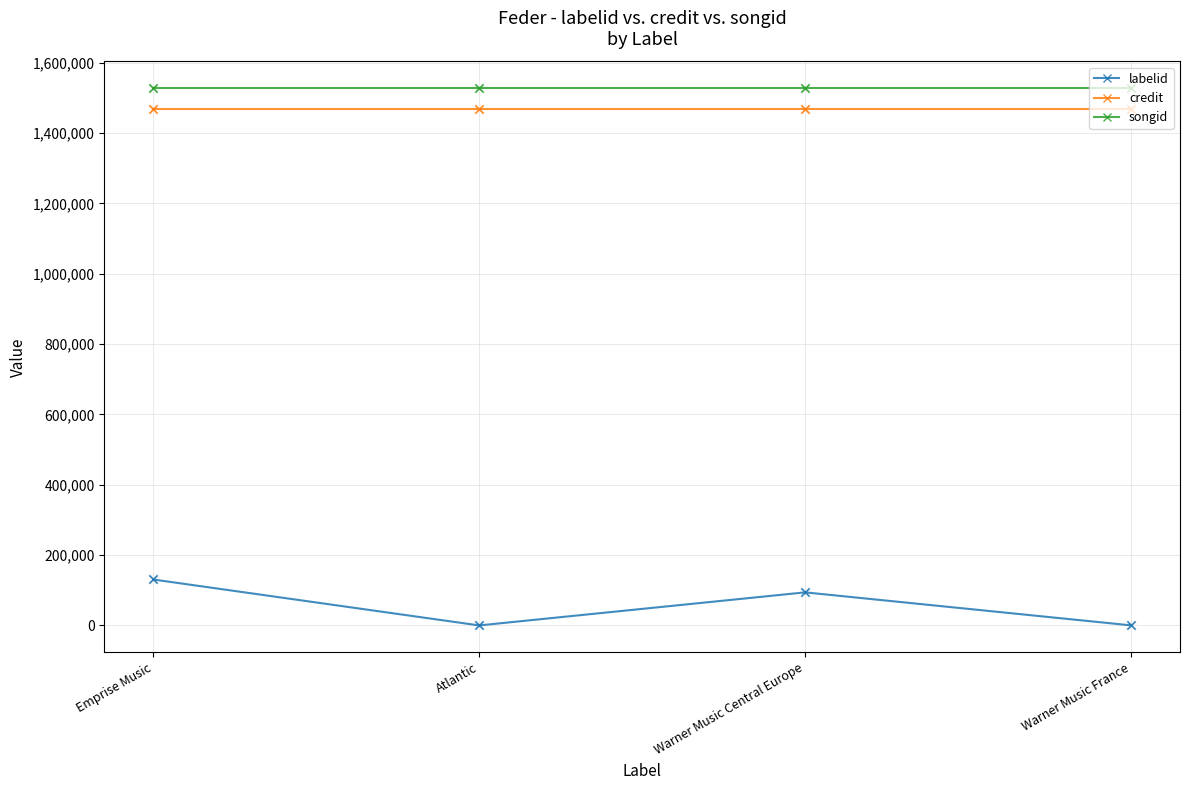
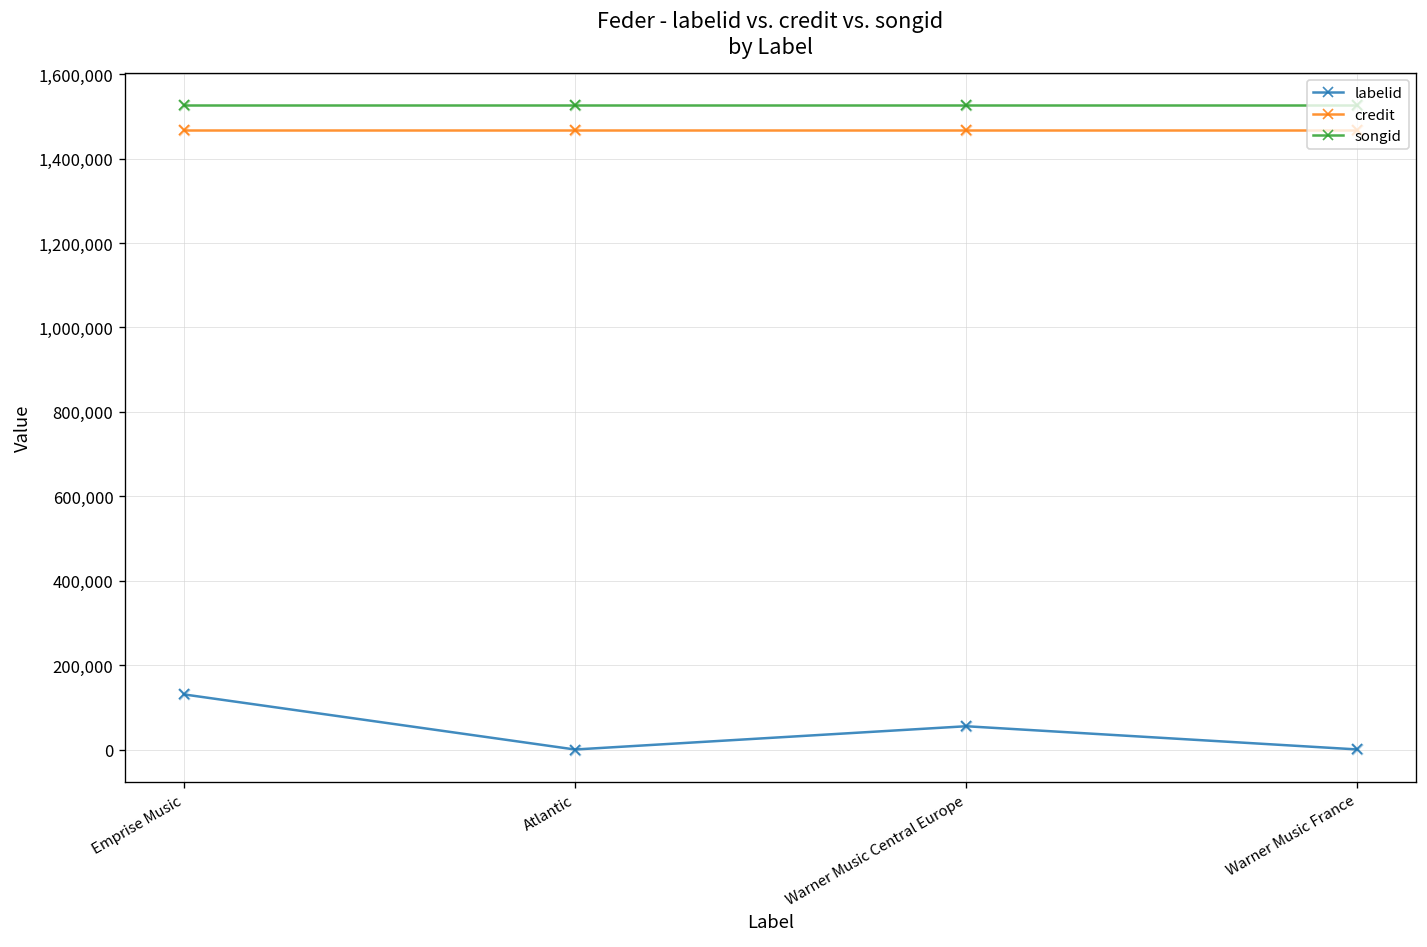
  {
    "labelid": {
      "Emprise Music": "130,000",
      "Atlantic": "0",
-     "Warner Music Central Europe": "90,000",
+     "Warner Music Central Europe": "60,000",
      "Warner Music France": "0"
    },
    "credit": {
      "Emprise Music": "1,470,000",
      "Atlantic": "1,470,000",
      "Warner Music Central Europe": "1,470,000"
    },
    "songid": {
      "Emprise Music": "1,530,000",
      "Atlantic": "1,530,000",
      "Warner Music Central Europe": "1,530,000"
    }
  }
